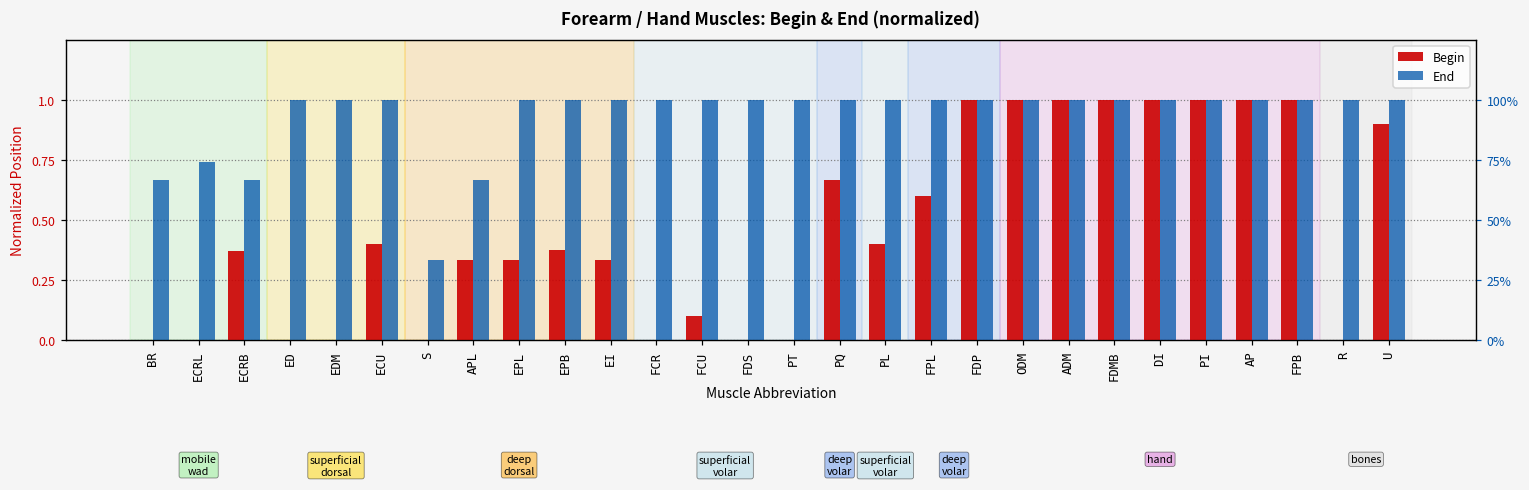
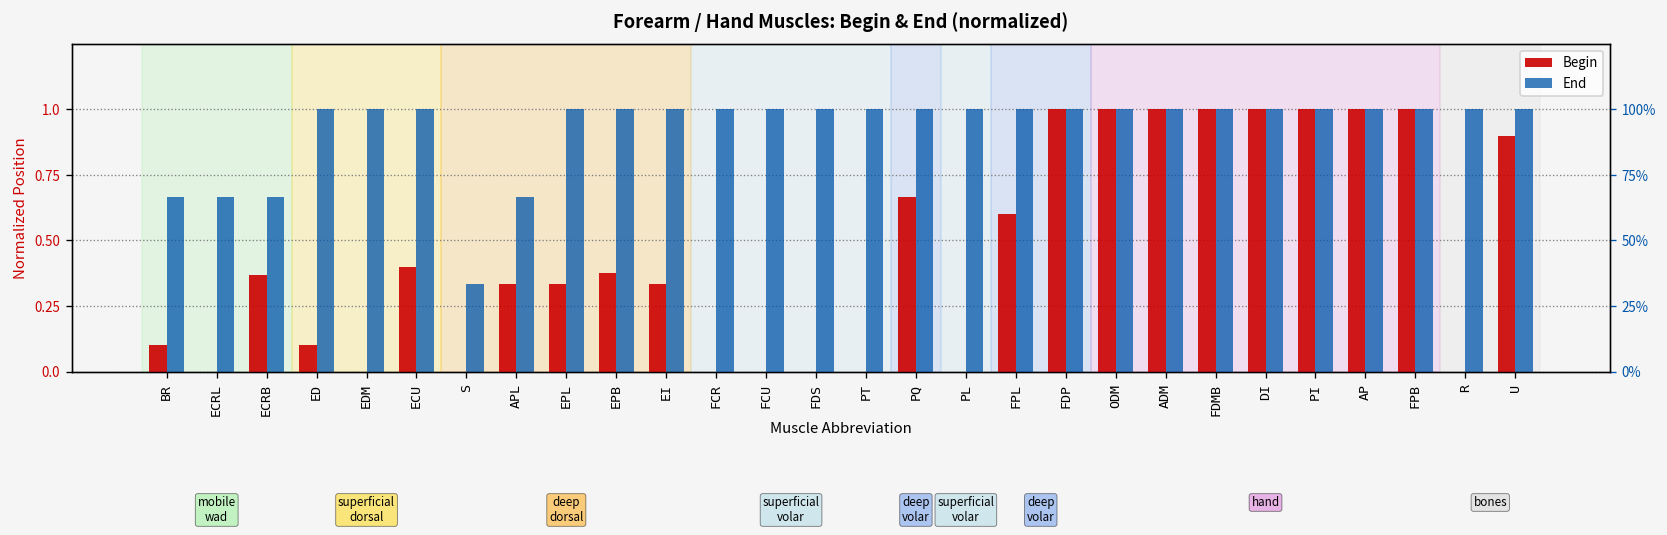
  {
    "Begin": {
-     "BR": 0.0,
+     "BR": 0.1,
      "ECRL": 0.0,
      "ECRB": 0.37,
-     "ED": 0.0,
+     "ED": 0.1,
      "EDM": 0.0,
      "ECU": 0.4,
      "S": 0.0,
      "APL": 0.33,
      "EPL": 0.33,
      "EPB": 0.38,
      "EI": 0.33,
      "FCR": 0.0,
-     "FCU": 0.1,
+     "FCU": 0.0,
      "FDS": 0.0,
      "PT": 0.0,
      "PQ": 0.67,
-     "PL": 0.4,
+     "PL": 0.0,
      "FPL": 0.6,
      "FDP": 1.0,
      "ODM": 1.0,
      "ADM": 1.0,
      "FDMB": 1.0,
      "DI": 1.0,
      "PI": 1.0,
      "AP": 1.0,
      "FPB": 1.0,
      "R": 0.0,
      "U": 0.9
    },
    "End": {
      "BR": 0.67,
-     "ECRL": 0.74,
+     "ECRL": 0.67,
      "ECRB": 0.67,
      "ED": 1.00,
      "EDM": 1.00,
      "ECU": 1.00,
      "S": 0.33,
      "APL": 0.67,
      "EPL": 1.00,
      "EPB": 1.00,
      "EI": 1.00,
      "FCR": 1.00,
      "FCU": 1.00,
      "FDS": 1.00,
      "PT": 1.00,
      "PQ": 1.00,
      "PL": 1.00,
      "FPL": 1.00,
      "FDP": 1.00,
      "ODM": 1.00,
      "ADM": 1.00,
      "FDMB": 1.00,
      "DI": 1.00,
      "PI": 1.00,
      "AP": 1.00,
      "FPB": 1.00,
      "R": 1.00,
      "U": 1.00
    }
  }
